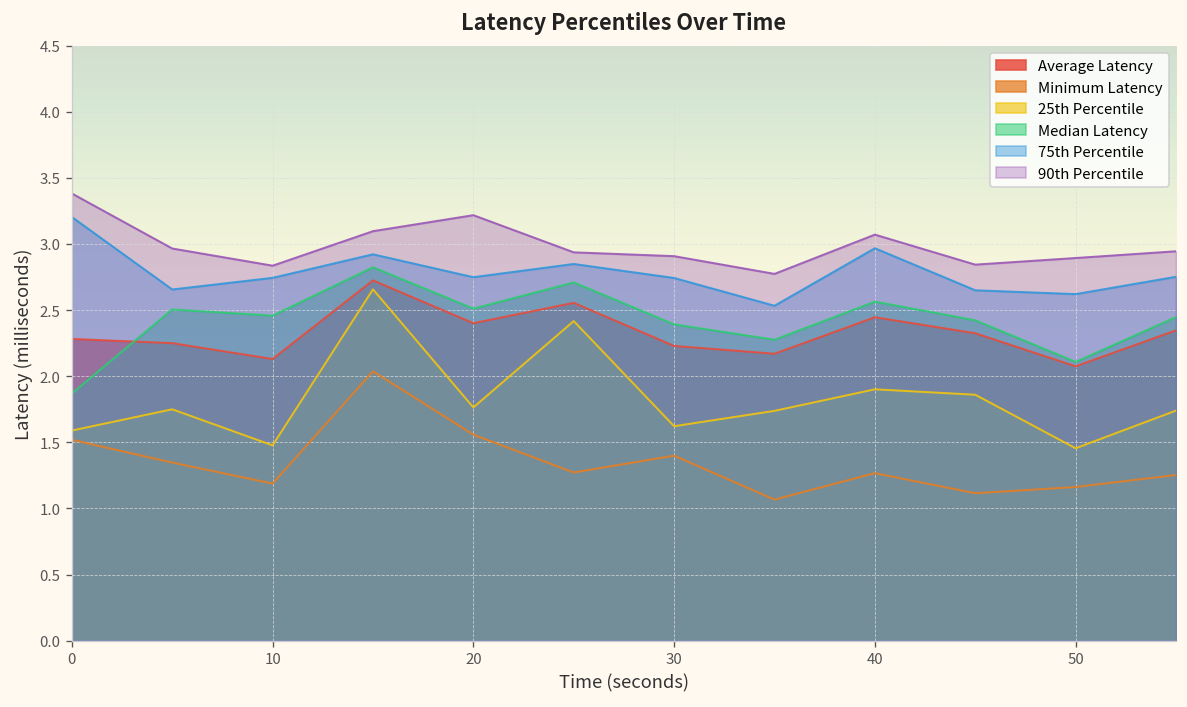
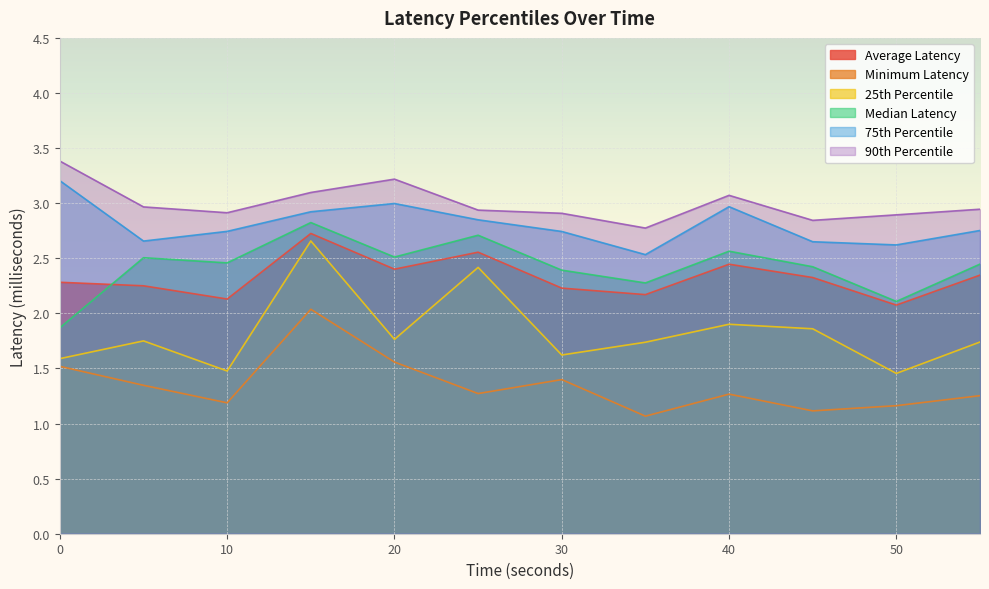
  {
    "25th Percentile": {
      "0": 1.59,
      "10": 1.48,
      "20": 1.76,
      "30": 1.62,
      "40": 1.90,
      "50": 1.46
    },
    "Median Latency": {
      "0": 1.87,
      "10": 2.46,
      "20": 2.51,
      "30": 2.39,
      "40": 2.56,
      "50": 2.11
    },
    "75th Percentile": {
      "0": 3.20,
      "10": 2.74,
-     "20": 2.75,
+     "20": 3.00,
      "30": 2.74,
      "40": 2.97,
      "50": 2.62
    },
    "90th Percentile": {
      "0": 3.38,
-     "10": 2.84,
+     "10": 2.91,
      "20": 3.22,
      "30": 2.91,
      "40": 3.07,
      "50": 2.89
    }
  }
